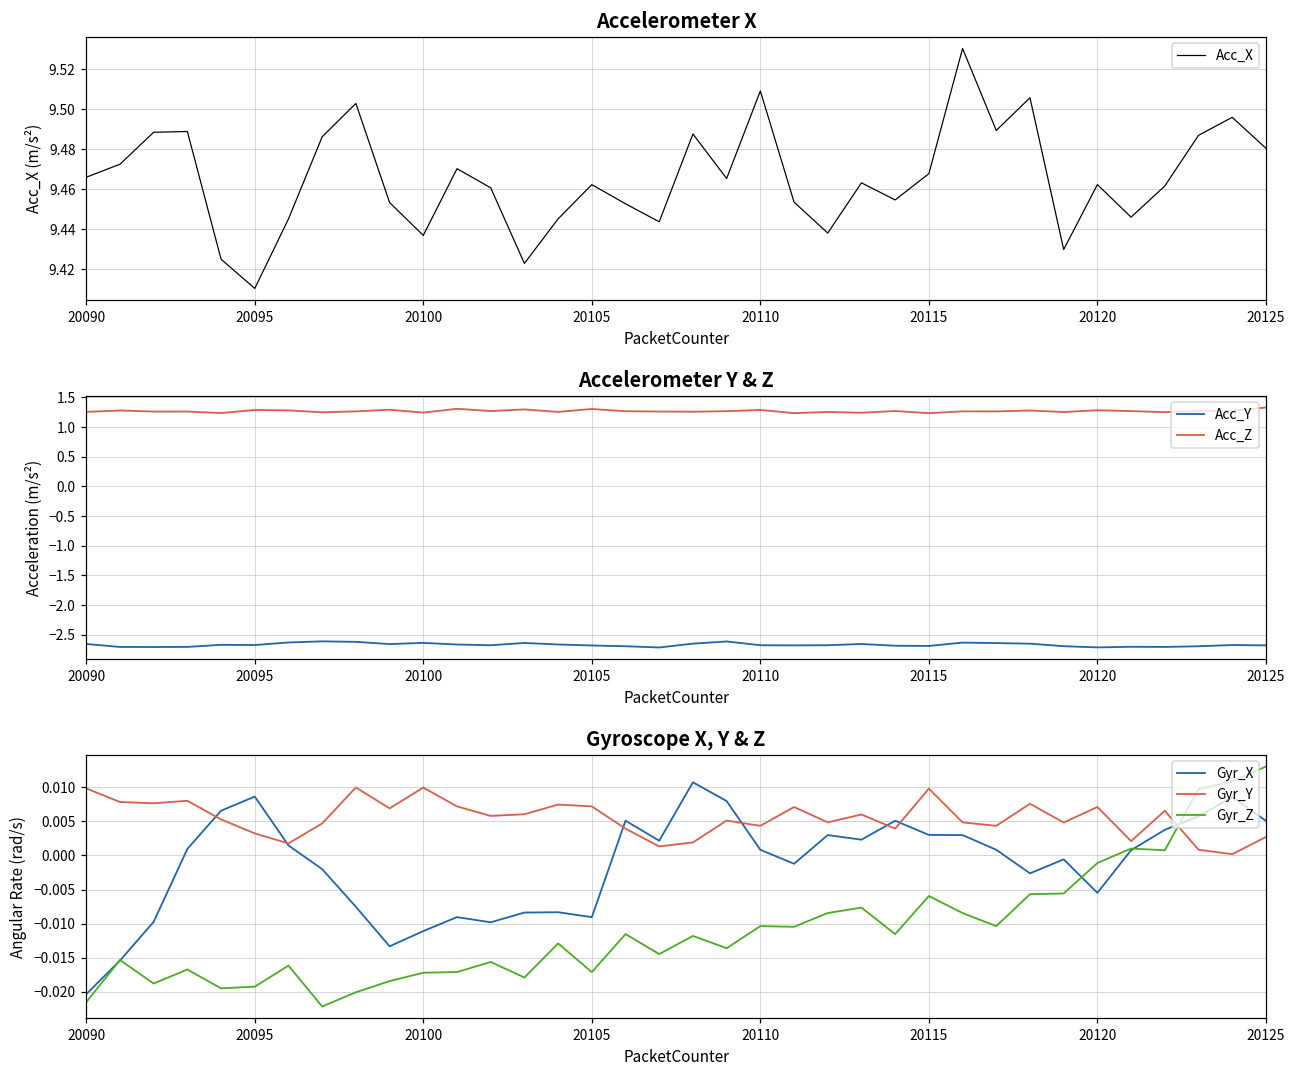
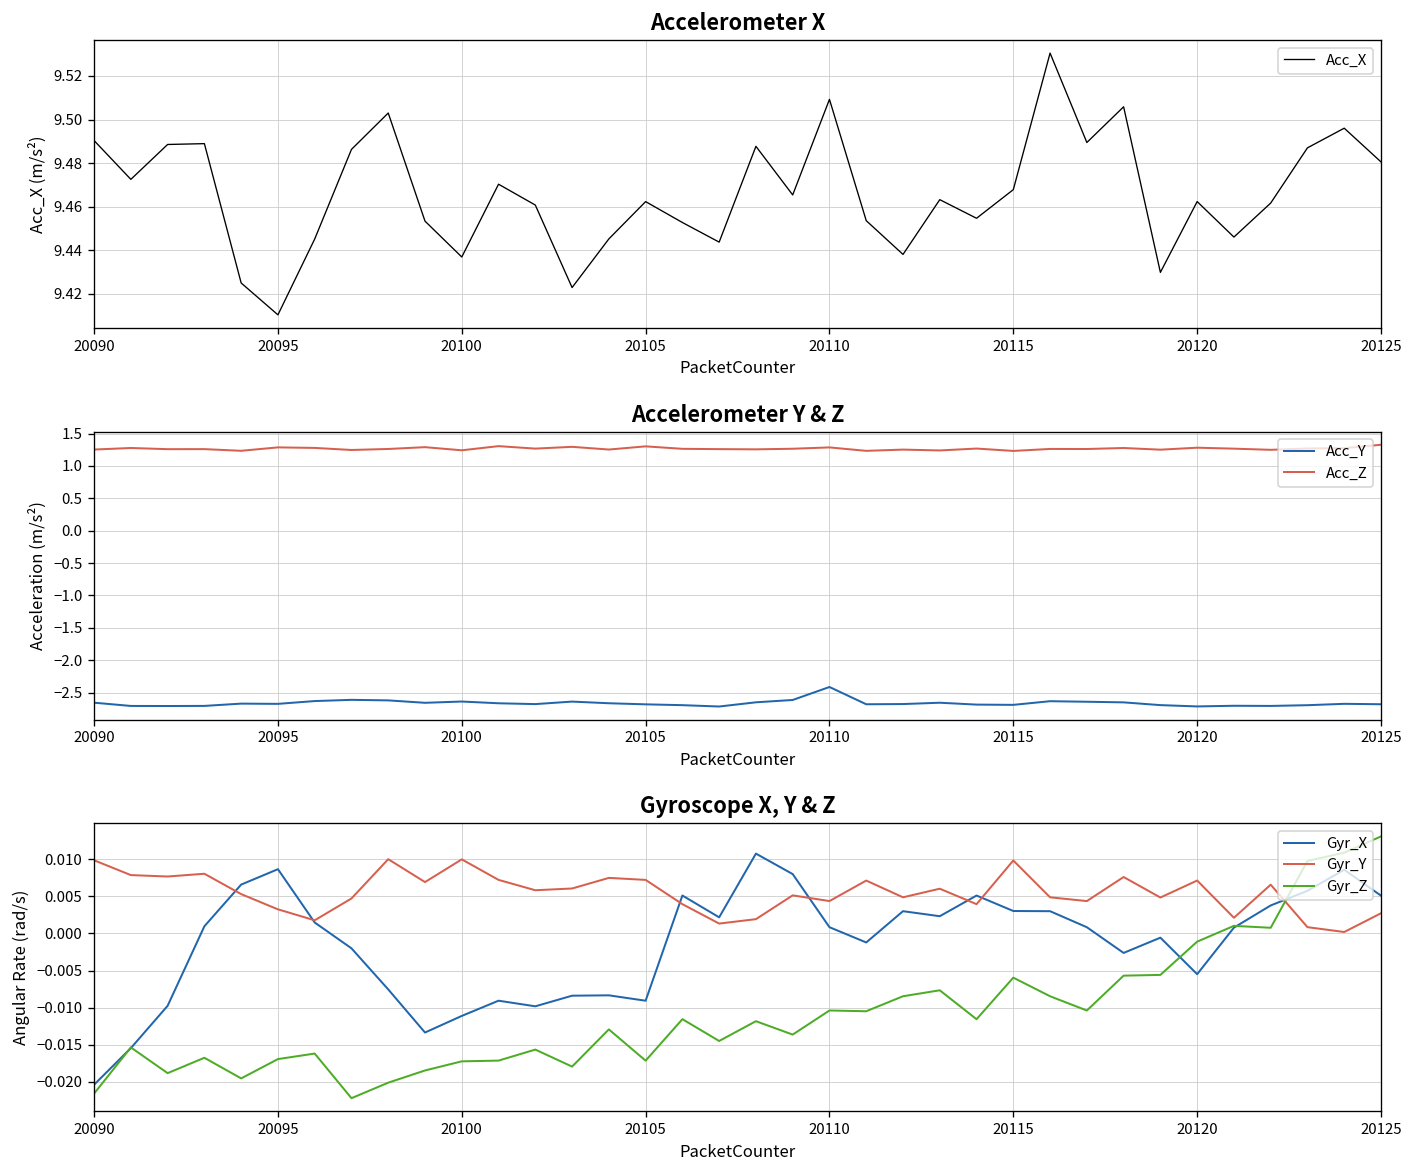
  {
    "Accelerometer X": {
-     "20090": 9.466,
+     "20090": 9.490,
      "20095": 9.410,
      "20100": 9.437,
      "20105": 9.462,
      "20110": 9.509,
      "20115": 9.468,
      "20120": 9.462,
      "20125": 9.481
    },
    "Accelerometer Y & Z": {
      "Acc_Y": {
        "20090": -2.7,
        "20095": -2.7,
        "20100": -2.6,
        "20105": -2.7,
-       "20110": -2.7,
+       "20110": -2.4,
        "20115": -2.7,
        "20120": -2.7,
        "20125": -2.7
      },
      "Acc_Z": {
        "20090": 1.3,
        "20095": 1.3,
        "20100": 1.2,
        "20105": 1.3,
        "20110": 1.3,
        "20115": 1.2,
        "20120": 1.3,
        "20125": 1.3
      }
    },
    "Gyroscope X, Y & Z": {
      "Gyr_X": {
        "20090": -0.020,
        "20095": 0.009,
        "20100": -0.011,
        "20105": -0.009,
        "20110": 0.001,
        "20115": 0.003,
        "20120": -0.005,
        "20125": 0.005
      },
      "Gyr_Y": {
        "20090": 0.010,
        "20095": 0.003,
        "20100": 0.010,
        "20105": 0.007,
        "20110": 0.004,
        "20115": 0.010,
        "20120": 0.007,
        "20125": 0.003
      },
      "Gyr_Z": {
        "20090": -0.022,
-       "20095": -0.019,
+       "20095": -0.017,
        "20100": -0.017,
        "20105": -0.017,
        "20110": -0.010,
        "20115": -0.006,
        "20120": -0.001,
        "20125": 0.013
      }
    }
  }
